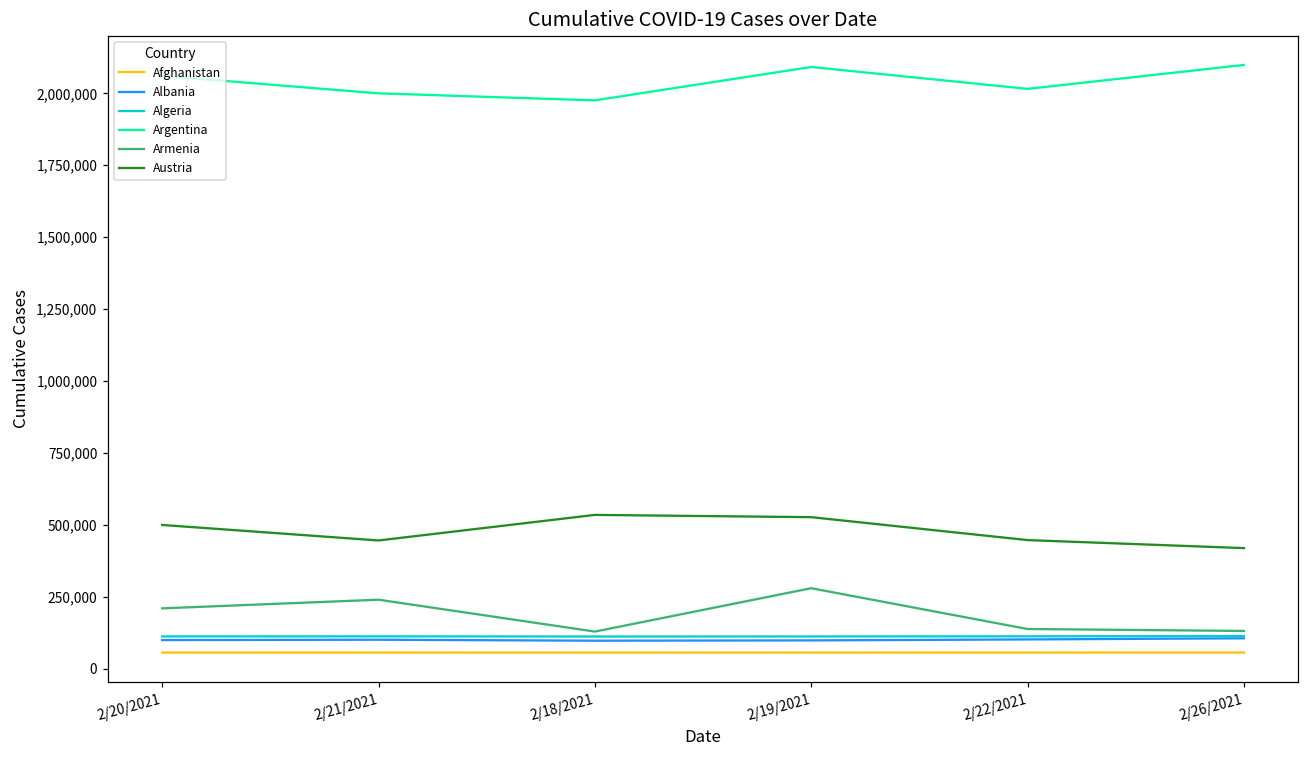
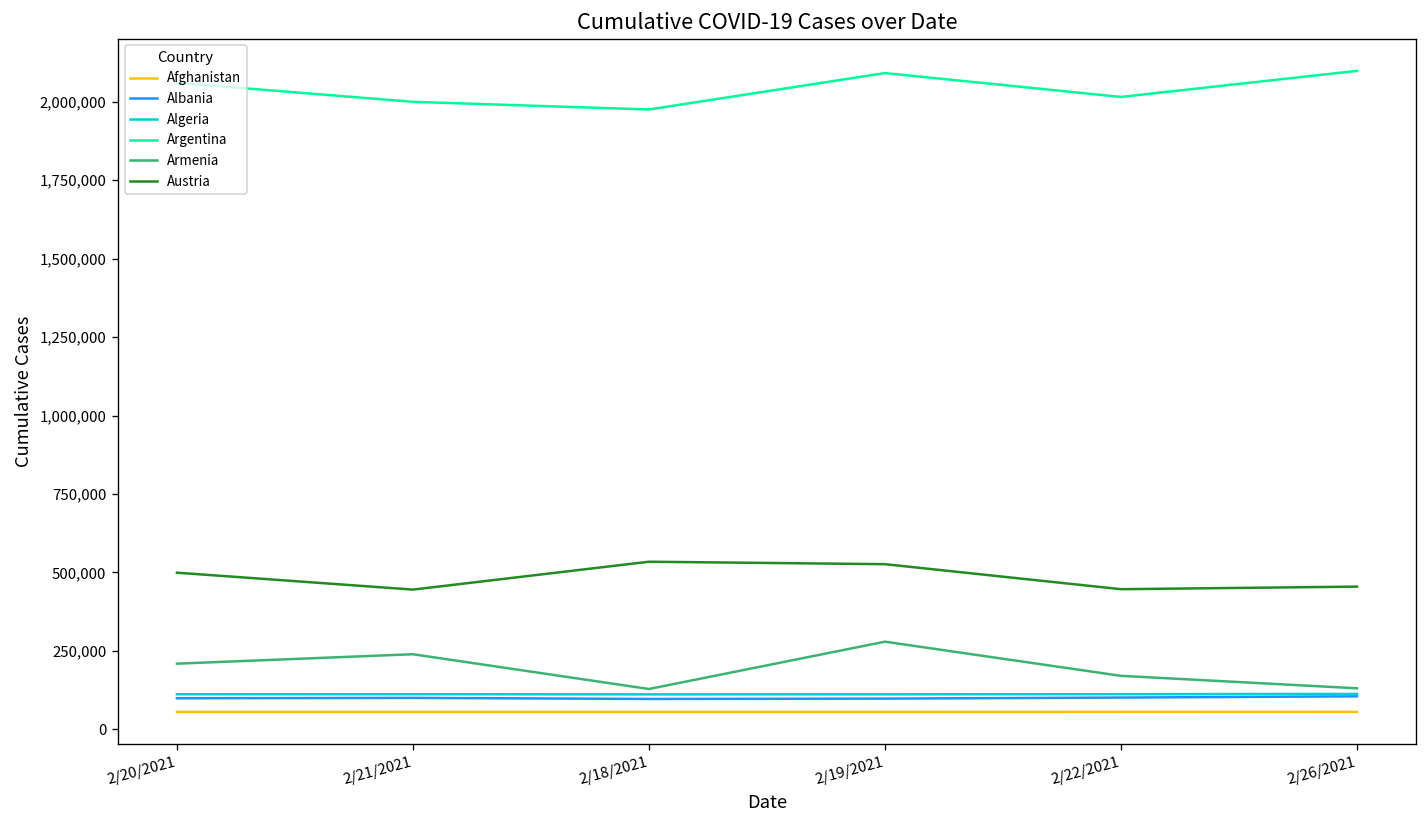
  {
    "Afghanistan": {
      "2/20/2021": "60,000",
      "2/21/2021": "60,000",
      "2/18/2021": "60,000",
      "2/19/2021": "60,000",
      "2/22/2021": "60,000",
      "2/26/2021": "60,000"
    },
    "Albania": {
      "2/20/2021": "100,000",
      "2/21/2021": "100,000",
      "2/18/2021": "100,000",
      "2/19/2021": "100,000",
      "2/22/2021": "100,000"
    },
    "Algeria": {
      "2/20/2021": "110,000",
      "2/21/2021": "110,000",
      "2/18/2021": "110,000",
      "2/19/2021": "110,000",
      "2/22/2021": "110,000"
    },
    "Argentina": {
      "2/21/2021": "2,000,000",
      "2/18/2021": "1,980,000",
      "2/19/2021": "2,090,000",
      "2/22/2021": "2,020,000",
      "2/26/2021": "2,100,000"
    },
    "Armenia": {
      "2/20/2021": "210,000",
      "2/21/2021": "240,000",
      "2/18/2021": "130,000",
      "2/19/2021": "280,000",
-     "2/22/2021": "140,000",
+     "2/22/2021": "170,000",
      "2/26/2021": "130,000"
    },
    "Austria": {
      "2/20/2021": "500,000",
      "2/21/2021": "450,000",
      "2/18/2021": "530,000",
      "2/19/2021": "530,000",
      "2/22/2021": "450,000",
-     "2/26/2021": "420,000"
+     "2/26/2021": "450,000"
    }
  }
